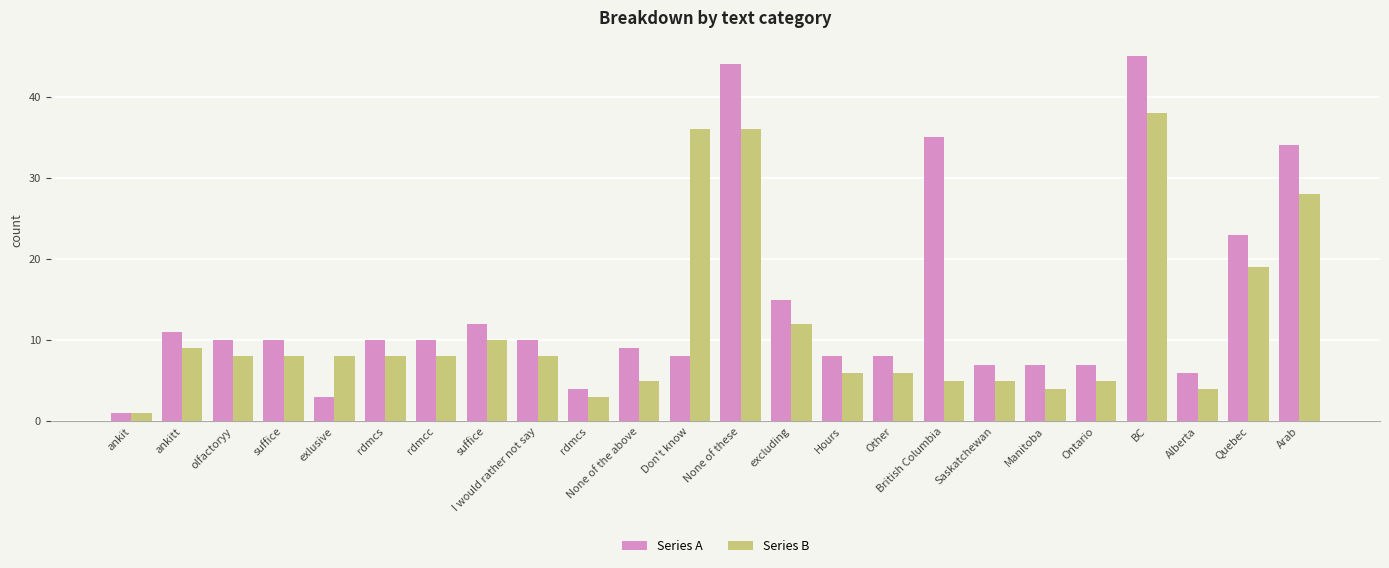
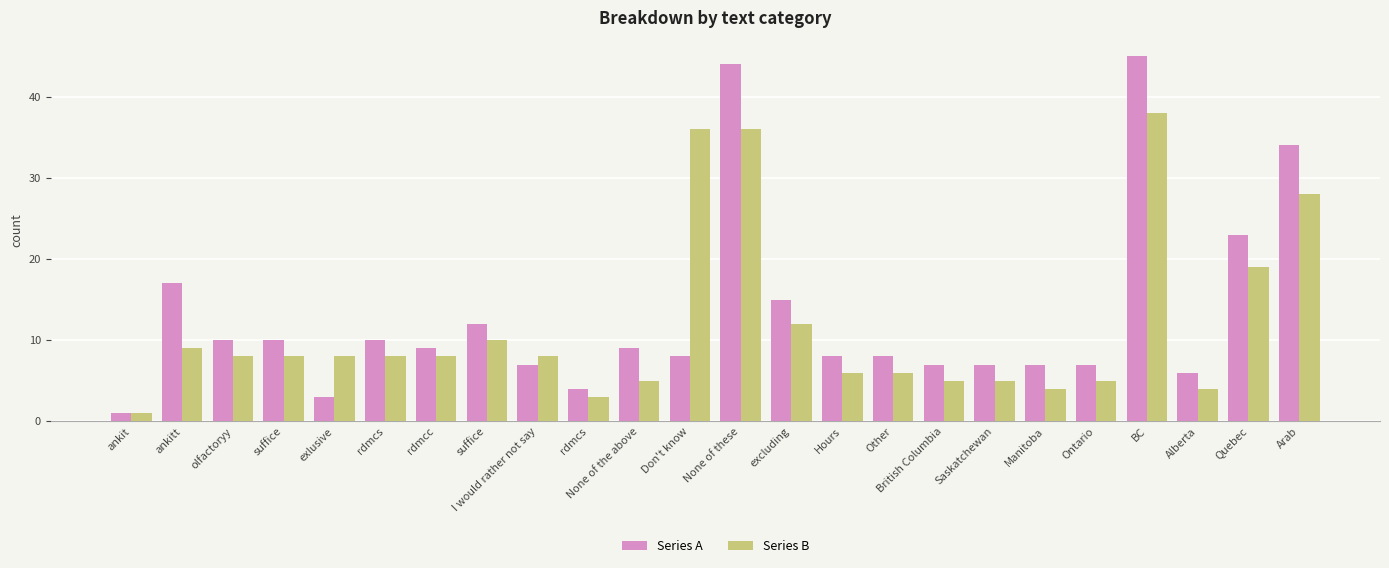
  {
    "Series A": {
      "ankit": 1,
-     "ankitt": 11,
+     "ankitt": 17,
      "olfactoryy": 10,
      "exlusive": 3,
-     "rdmcc": 10,
-     "I would rather not say": 10,
+     "rdmcc": 9,
+     "I would rather not say": 7,
      "None of the above": 9,
      "Don't know": 8,
      "None of these": 44,
      "excluding": 15,
      "Hours": 8,
      "Other": 8,
-     "British Columbia": 35,
+     "British Columbia": 7,
      "Saskatchewan": 7,
      "Manitoba": 7,
      "Ontario": 7,
      "BC": 45,
      "Alberta": 6,
      "Quebec": 23,
      "Arab": 34
    },
    "Series B": {
      "ankit": 1,
      "ankitt": 9,
      "olfactoryy": 8,
      "exlusive": 8,
      "rdmcc": 8,
      "I would rather not say": 8,
      "None of the above": 5,
      "Don't know": 36,
      "None of these": 36,
      "excluding": 12,
      "Hours": 6,
      "Other": 6,
      "British Columbia": 5,
      "Saskatchewan": 5,
      "Manitoba": 4,
      "Ontario": 5,
      "BC": 38,
      "Alberta": 4,
      "Quebec": 19,
      "Arab": 28
    }
  }
